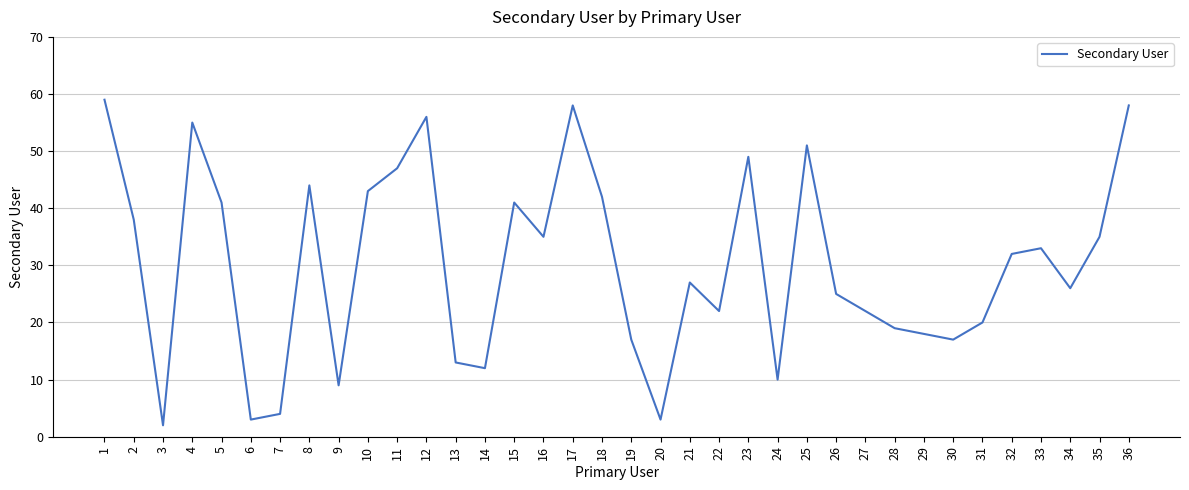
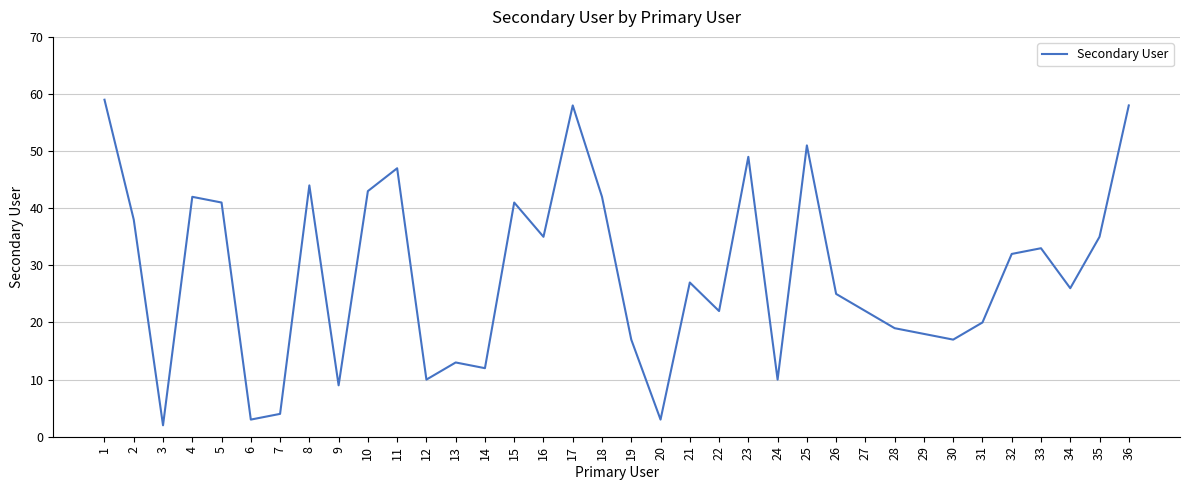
  {
    "1": 59,
    "2": 38,
    "3": 2,
-   "4": 55,
+   "4": 42,
    "5": 41,
    "6": 3,
    "7": 4,
    "8": 44,
    "9": 9,
    "10": 43,
    "11": 47,
-   "12": 56,
+   "12": 10,
    "13": 13,
    "14": 12,
    "15": 41,
    "16": 35,
    "17": 58,
    "18": 42,
    "19": 17,
    "20": 3,
    "21": 27,
    "22": 22,
    "23": 49,
    "24": 10,
    "25": 51,
    "26": 25,
    "27": 22,
    "28": 19,
    "29": 18,
    "30": 17,
    "31": 20,
    "32": 32,
    "33": 33,
    "34": 26,
    "35": 35,
    "36": 58
  }
